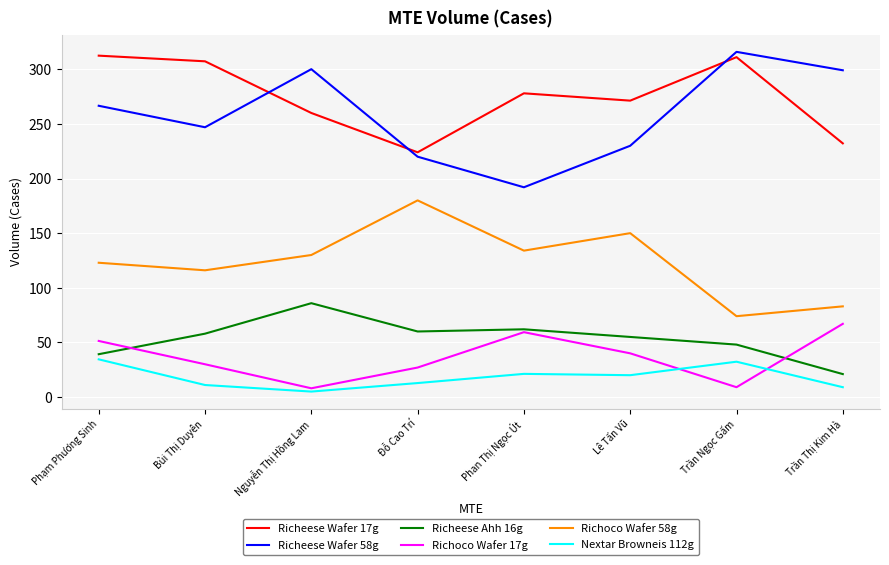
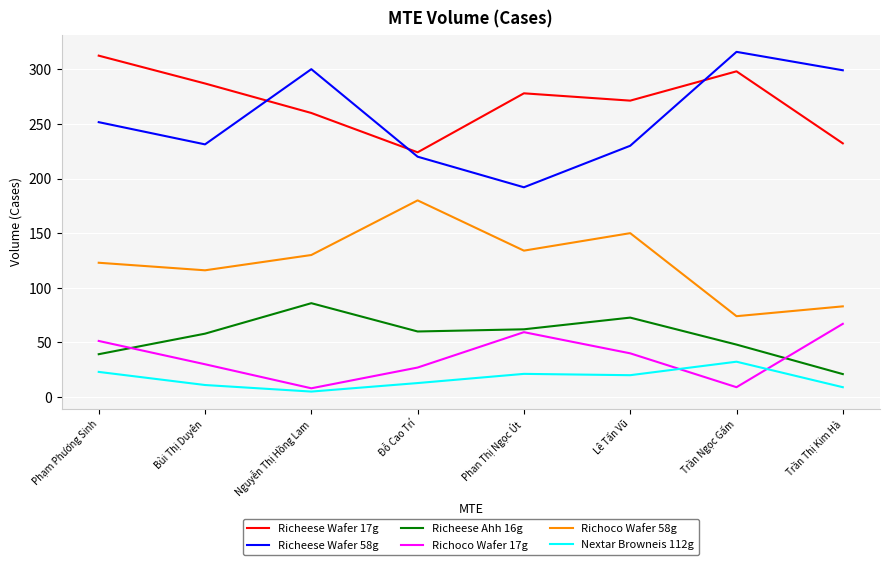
  {
    "Richeese Wafer 17g": {
      "Phạm Phương Sinh": 312,
-     "Bùi Thị Duyên": 307,
+     "Bùi Thị Duyên": 287,
      "Nguyễn Thị Hồng Lam": 260,
      "Đỗ Cao Trí": 224,
      "Phan Thị Ngọc Út": 278,
      "Lê Tấn Vũ": 271,
-     "Trần Ngọc Gấm": 311,
+     "Trần Ngọc Gấm": 298,
      "Trần Thị Kim Hà": 232
    },
    "Richeese Wafer 58g": {
-     "Phạm Phương Sinh": 267,
-     "Bùi Thị Duyên": 247,
+     "Phạm Phương Sinh": 252,
+     "Bùi Thị Duyên": 231,
      "Nguyễn Thị Hồng Lam": 300,
      "Đỗ Cao Trí": 220,
      "Phan Thị Ngọc Út": 192,
      "Lê Tấn Vũ": 230,
      "Trần Ngọc Gấm": 316,
      "Trần Thị Kim Hà": 299
    },
    "Richeese Ahh 16g": {
      "Phạm Phương Sinh": 39,
      "Bùi Thị Duyên": 58,
      "Nguyễn Thị Hồng Lam": 86,
      "Đỗ Cao Trí": 60,
      "Phan Thị Ngọc Út": 62,
-     "Lê Tấn Vũ": 55,
+     "Lê Tấn Vũ": 73,
      "Trần Ngọc Gấm": 48,
      "Trần Thị Kim Hà": 21
    },
    "Richoco Wafer 17g": {
      "Phạm Phương Sinh": 51,
      "Bùi Thị Duyên": 30,
      "Nguyễn Thị Hồng Lam": 8,
      "Đỗ Cao Trí": 27,
      "Phan Thị Ngọc Út": 59,
      "Lê Tấn Vũ": 40,
      "Trần Ngọc Gấm": 9,
      "Trần Thị Kim Hà": 67
    },
    "Richoco Wafer 58g": {
      "Phạm Phương Sinh": 123,
      "Bùi Thị Duyên": 116,
      "Nguyễn Thị Hồng Lam": 130,
      "Đỗ Cao Trí": 180,
      "Phan Thị Ngọc Út": 134,
      "Lê Tấn Vũ": 150,
      "Trần Ngọc Gấm": 74,
      "Trần Thị Kim Hà": 83
    },
    "Nextar Browneis 112g": {
-     "Phạm Phương Sinh": 35,
+     "Phạm Phương Sinh": 23,
      "Bùi Thị Duyên": 11,
      "Nguyễn Thị Hồng Lam": 5,
      "Đỗ Cao Trí": 13,
      "Phan Thị Ngọc Út": 21,
      "Lê Tấn Vũ": 20,
      "Trần Ngọc Gấm": 32,
      "Trần Thị Kim Hà": 9
    }
  }
